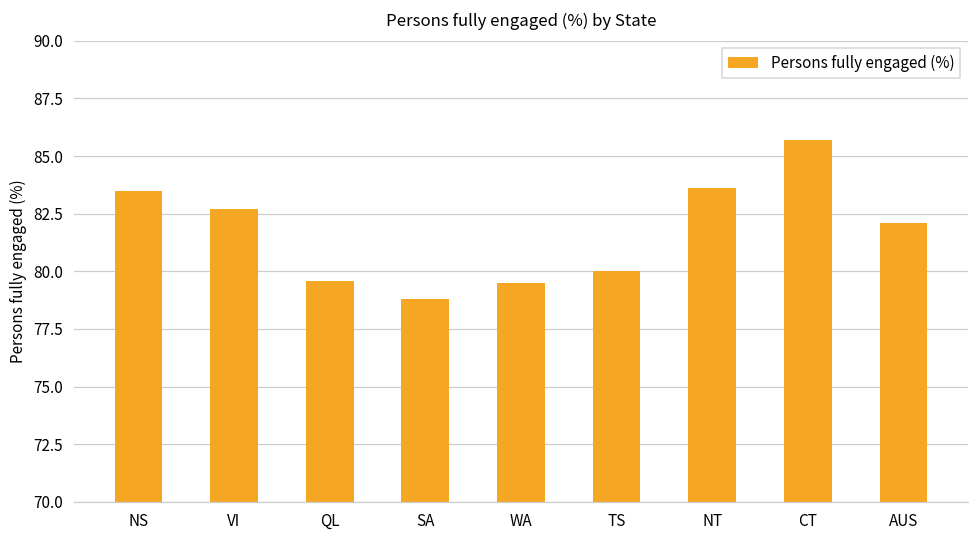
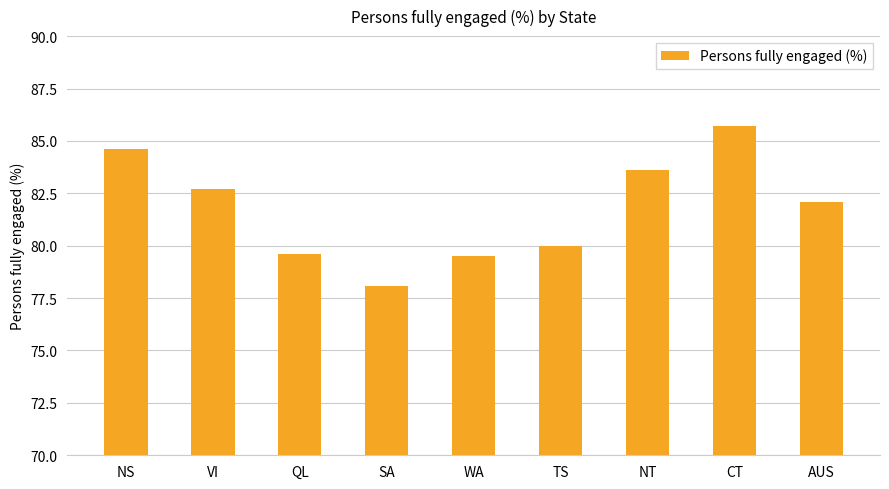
  {
-   "NS": 83.5,
+   "NS": 84.6,
    "VI": 82.7,
    "QL": 79.6,
-   "SA": 78.8,
+   "SA": 78.1,
    "WA": 79.5,
    "TS": 80.0,
    "NT": 83.6,
    "CT": 85.7,
    "AUS": 82.1
  }
